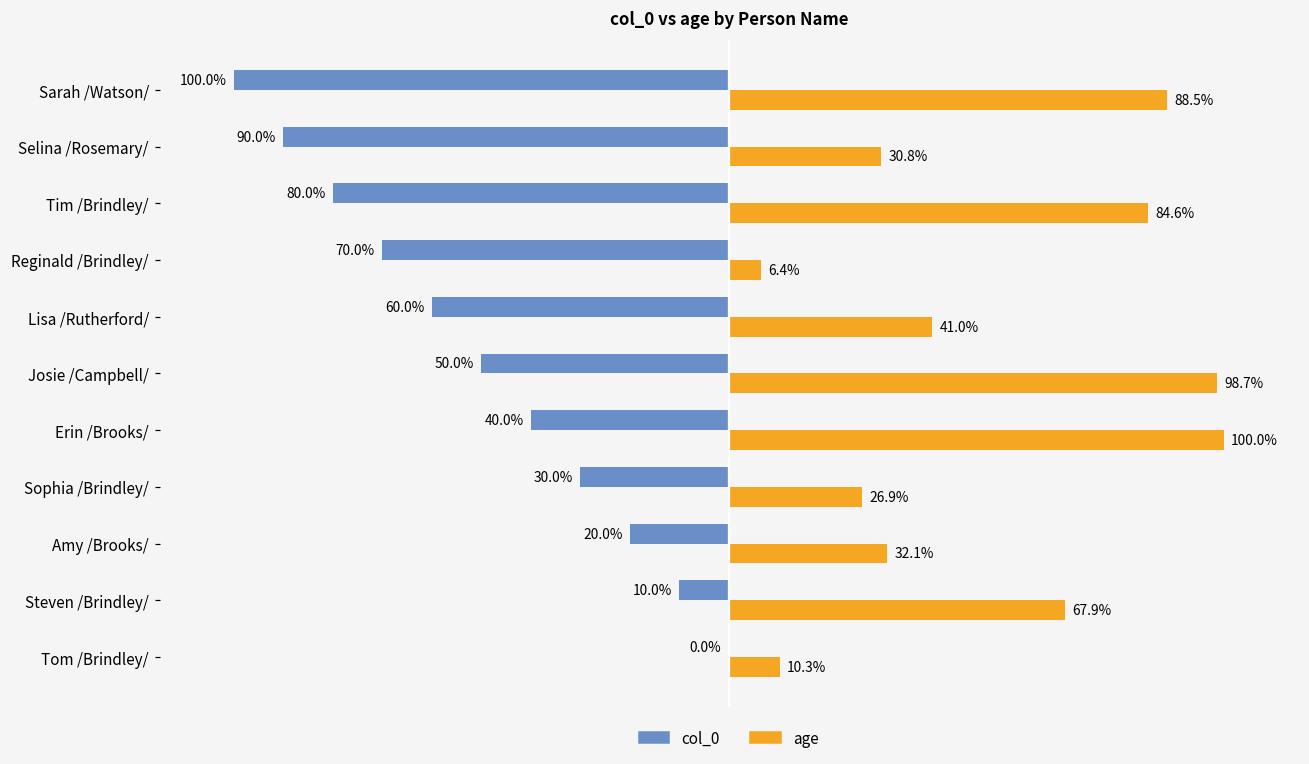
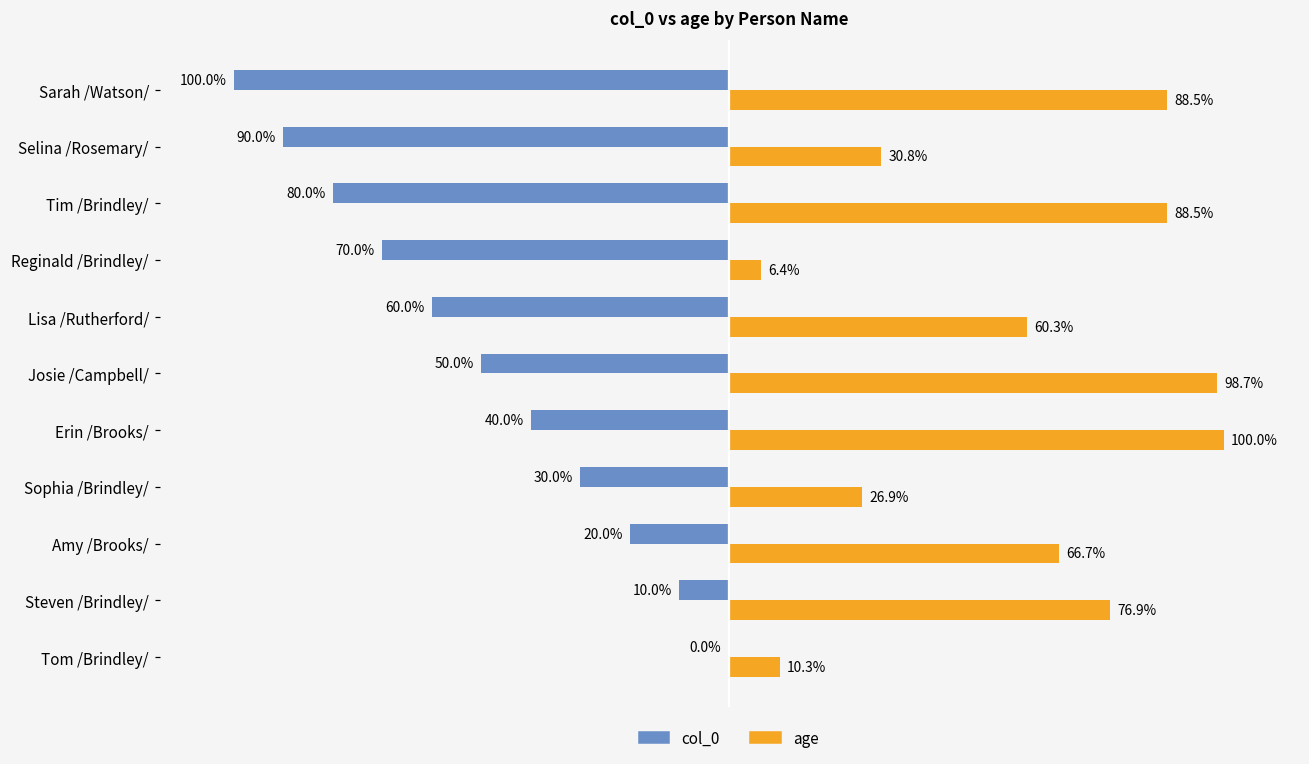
  {
    "col_0": {
      "Tom /Brindley/": "0.0%"
    },
    "age": {
      "Sarah /Watson/": "88.5%",
      "Selina /Rosemary/": "30.8%",
-     "Tim /Brindley/": "84.6%",
+     "Tim /Brindley/": "88.5%",
      "Reginald /Brindley/": "6.4%",
-     "Lisa /Rutherford/": "41.0%",
+     "Lisa /Rutherford/": "60.3%",
      "Josie /Campbell/": "98.7%",
      "Erin /Brooks/": "100.0%",
      "Sophia /Brindley/": "26.9%",
-     "Amy /Brooks/": "32.1%",
-     "Steven /Brindley/": "67.9%",
+     "Amy /Brooks/": "66.7%",
+     "Steven /Brindley/": "76.9%",
      "Tom /Brindley/": "10.3%"
    }
  }
